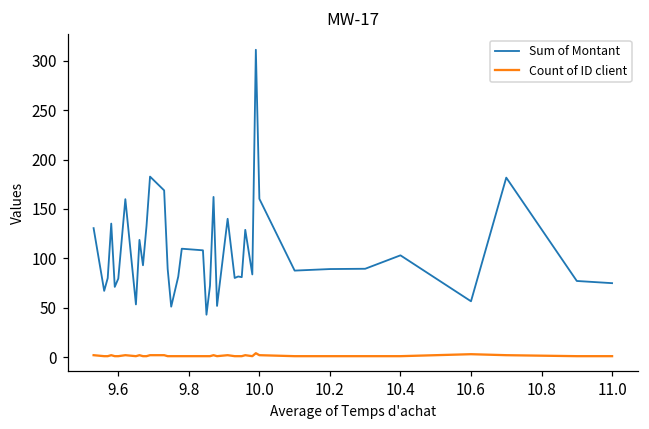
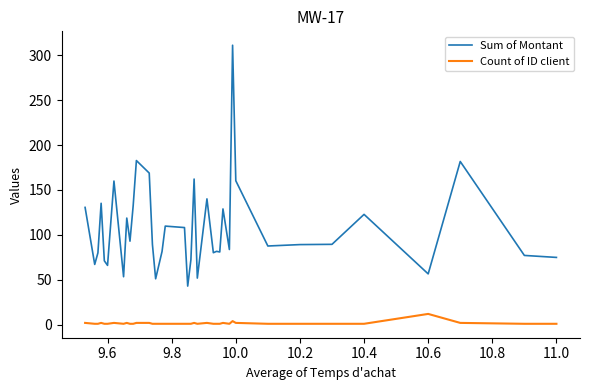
  {
    "Sum of Montant": {
-     "9.6": 80,
+     "9.6": 70,
      "10.0": 160,
      "10.2": 90,
-     "10.4": 100,
+     "10.4": 120,
      "10.6": 60,
      "11.0": 70
    },
    "Count of ID client": {
      "9.6": 0,
      "10.0": 0,
      "10.2": 0,
      "10.4": 0,
-     "10.6": 0,
+     "10.6": 10,
      "11.0": 0
    }
  }
